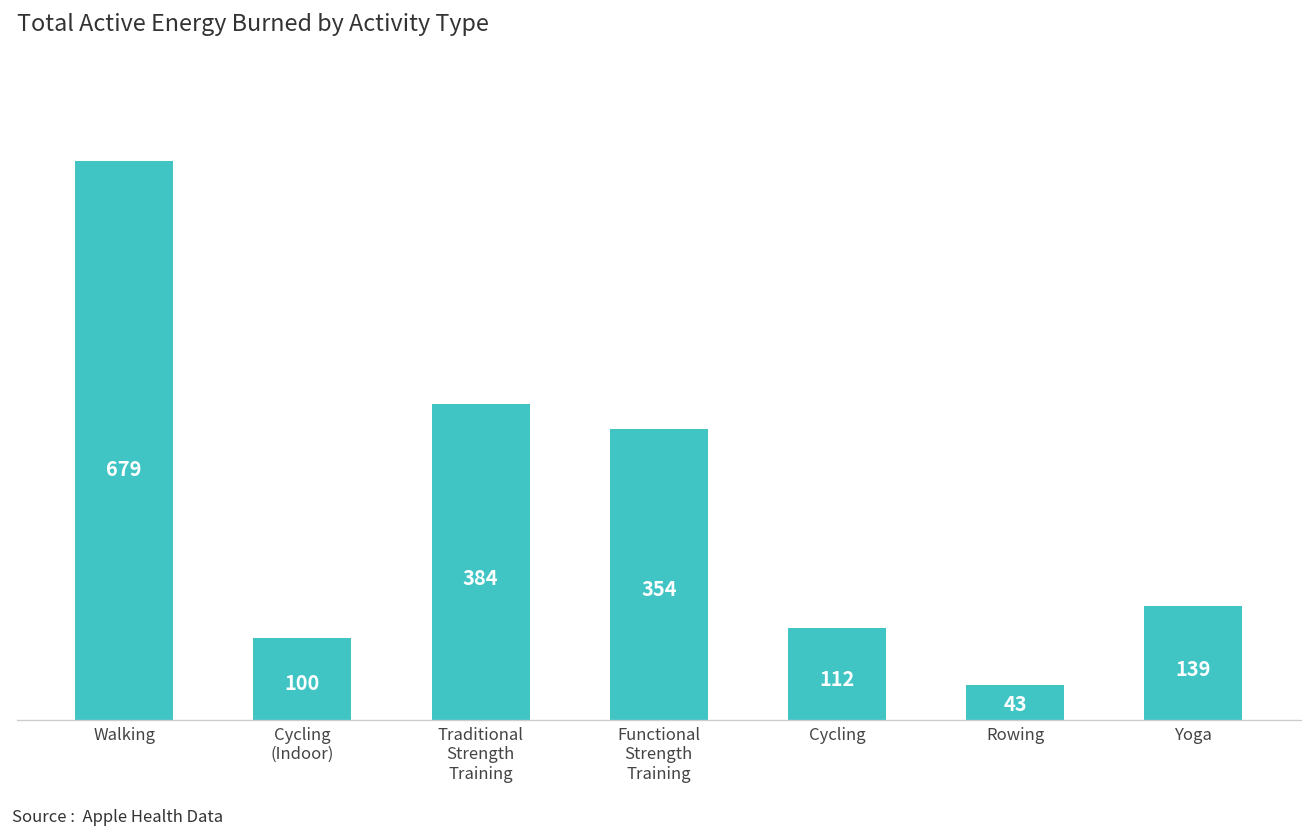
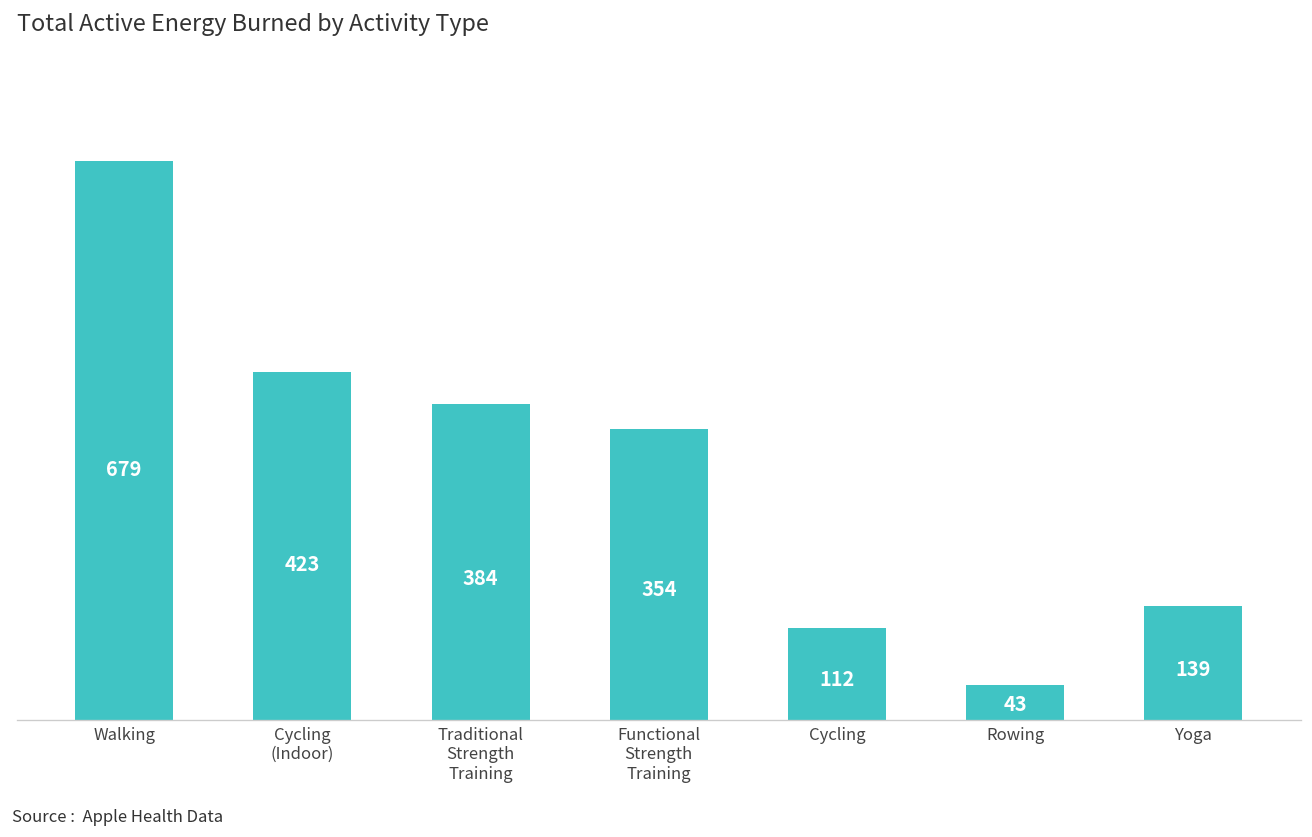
  {
    "Walking": 679,
-   "Cycling (Indoor)": 100,
+   "Cycling (Indoor)": 423,
    "Traditional Strength Training": 384,
    "Functional Strength Training": 354,
    "Cycling": 112,
    "Rowing": 43,
    "Yoga": 139
  }
